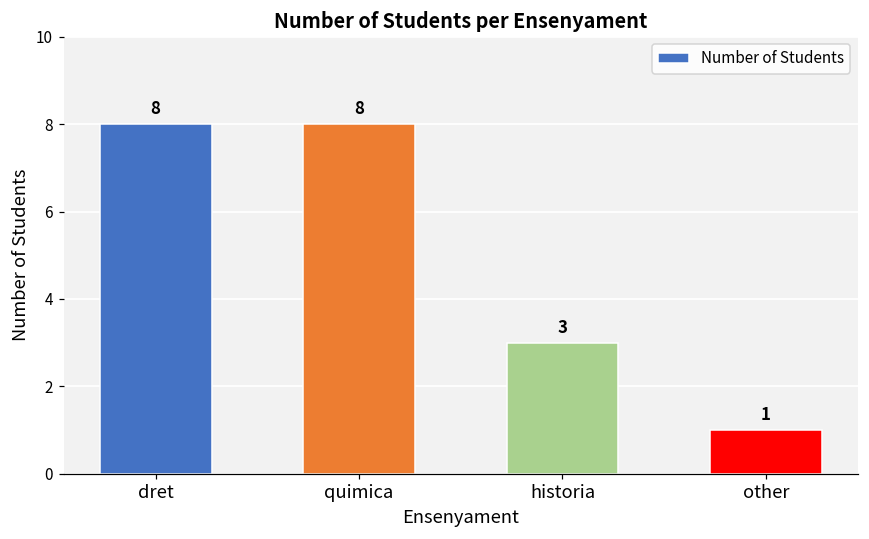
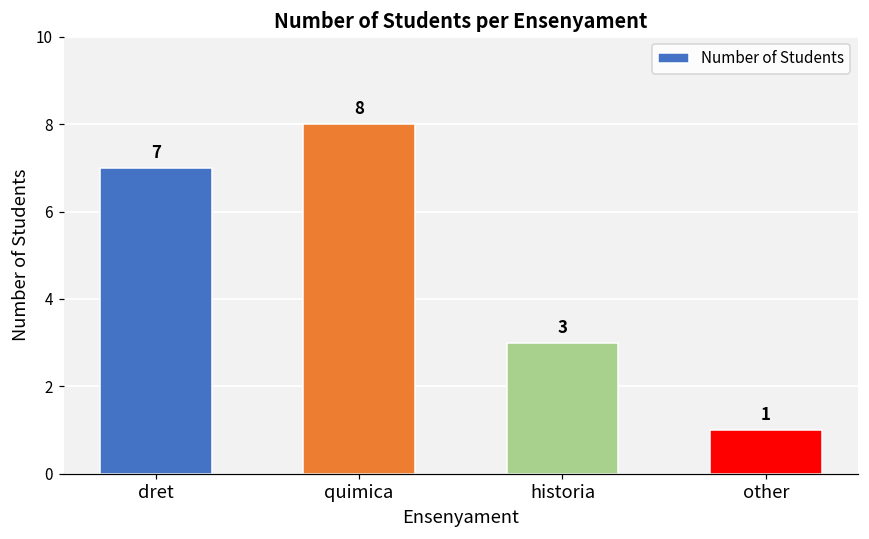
  {
-   "dret": 8,
+   "dret": 7,
    "quimica": 8,
    "historia": 3,
    "other": 1
  }
